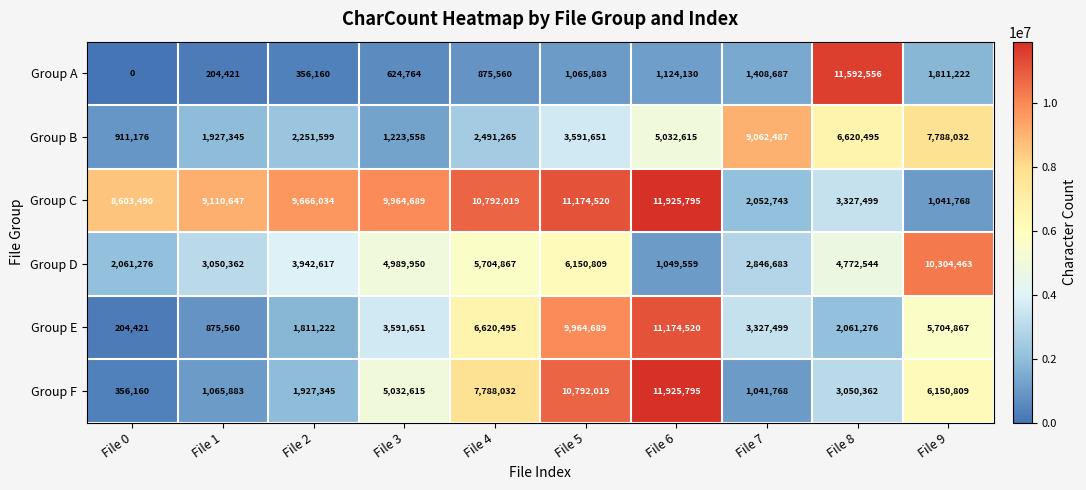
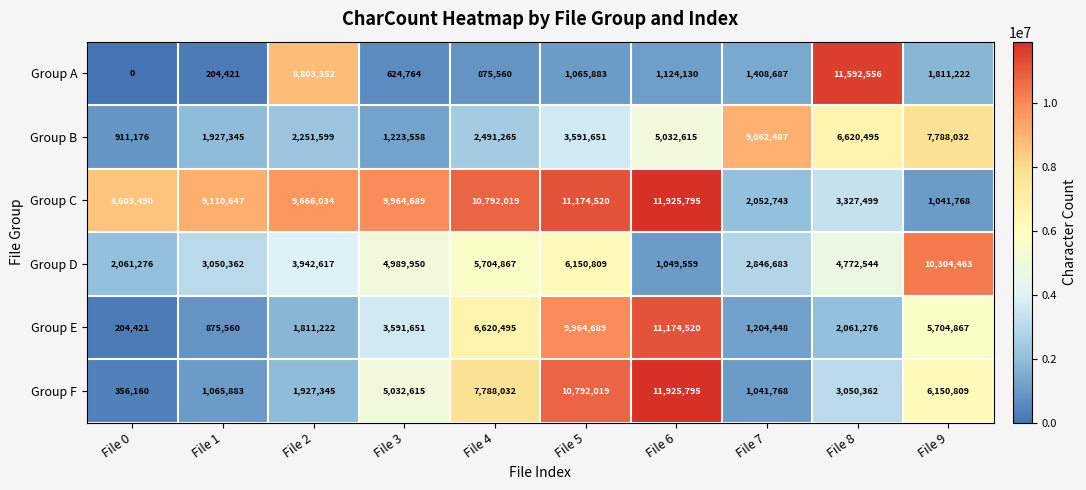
  {
    "Group A": {
      "File 0": "0",
      "File 1": "204,421",
-     "File 2": "356,160",
+     "File 2": "8,803,352",
      "File 3": "624,764",
      "File 4": "875,560",
      "File 5": "1,065,883",
      "File 6": "1,124,130",
      "File 7": "1,408,687",
      "File 8": "11,592,556",
      "File 9": "1,811,222"
    },
    "Group B": {
      "File 0": "911,176",
      "File 1": "1,927,345",
      "File 2": "2,251,599",
      "File 3": "1,223,558",
      "File 4": "2,491,265",
      "File 5": "3,591,651",
      "File 6": "5,032,615",
      "File 7": "9,062,487",
      "File 8": "6,620,495",
      "File 9": "7,788,032"
    },
    "Group C": {
      "File 0": "8,603,490",
      "File 1": "9,110,647",
      "File 2": "9,666,034",
      "File 3": "9,964,689",
      "File 4": "10,792,019",
      "File 5": "11,174,520",
      "File 6": "11,925,795",
      "File 7": "2,052,743",
      "File 8": "3,327,499",
      "File 9": "1,041,768"
    },
    "Group D": {
      "File 0": "2,061,276",
      "File 1": "3,050,362",
      "File 2": "3,942,617",
      "File 3": "4,989,950",
      "File 4": "5,704,867",
      "File 5": "6,150,809",
      "File 6": "1,049,559",
      "File 7": "2,846,683",
      "File 8": "4,772,544",
      "File 9": "10,304,463"
    },
    "Group E": {
      "File 0": "204,421",
      "File 1": "875,560",
      "File 2": "1,811,222",
      "File 3": "3,591,651",
      "File 4": "6,620,495",
      "File 5": "9,964,689",
      "File 6": "11,174,520",
-     "File 7": "3,327,499",
+     "File 7": "1,204,448",
      "File 8": "2,061,276",
      "File 9": "5,704,867"
    },
    "Group F": {
      "File 0": "356,160",
      "File 1": "1,065,883",
      "File 2": "1,927,345",
      "File 3": "5,032,615",
      "File 4": "7,788,032",
      "File 5": "10,792,019",
      "File 6": "11,925,795",
      "File 7": "1,041,768",
      "File 8": "3,050,362",
      "File 9": "6,150,809"
    }
  }
